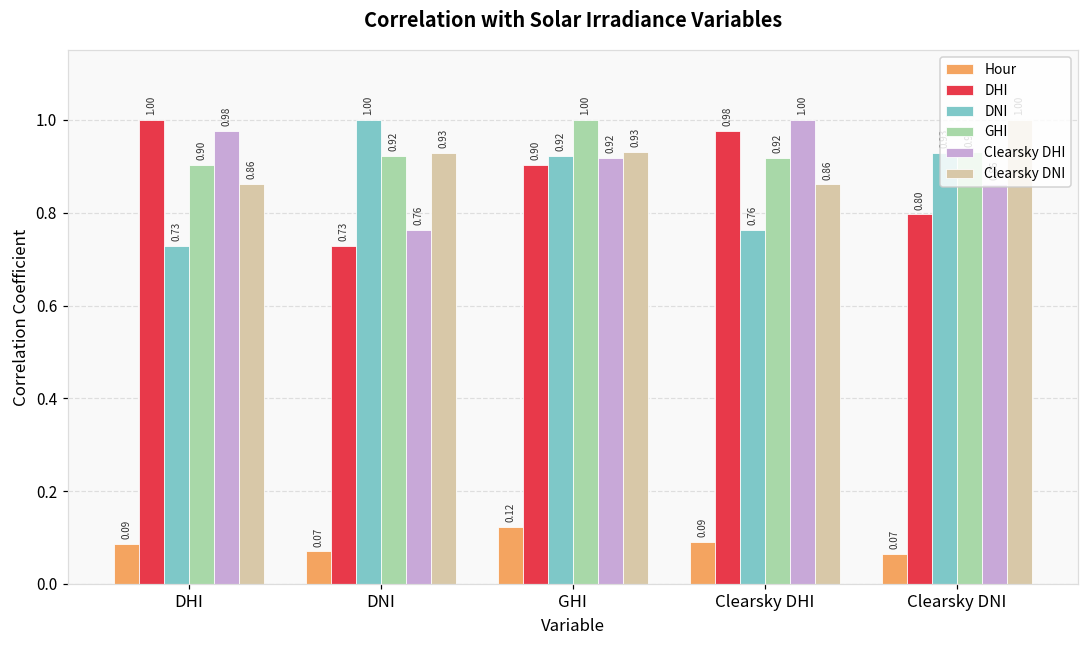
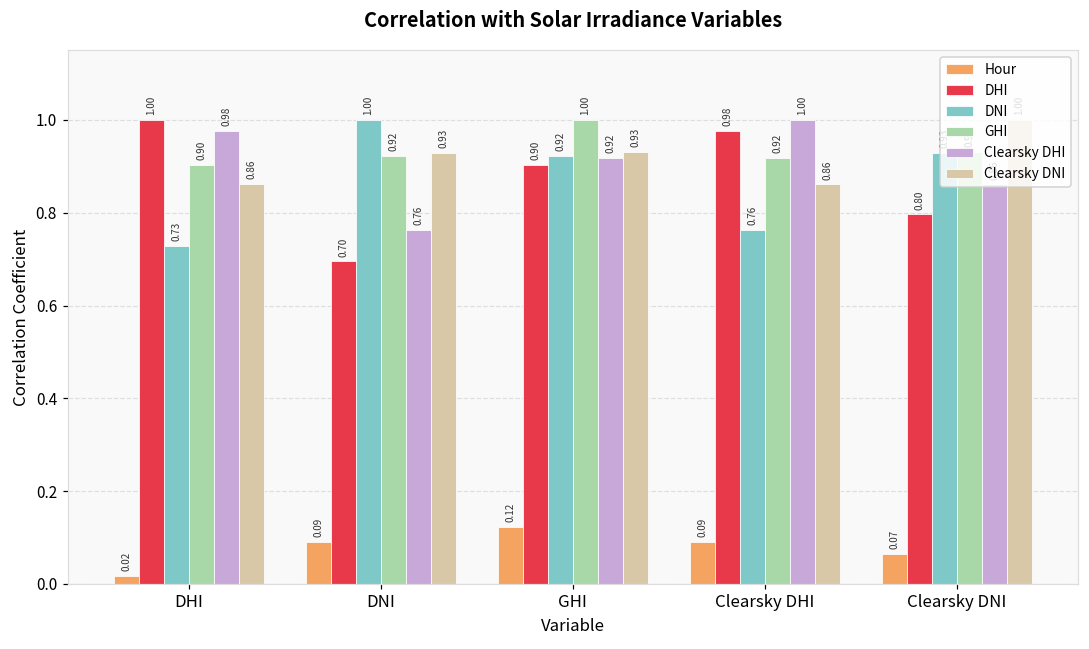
  {
    "Hour": {
-     "DHI": 0.09,
-     "DNI": 0.07,
+     "DHI": 0.02,
+     "DNI": 0.09,
      "GHI": 0.12,
      "Clearsky DHI": 0.09,
      "Clearsky DNI": 0.07
    },
    "DHI": {
      "DHI": 1.00,
-     "DNI": 0.73,
+     "DNI": 0.70,
      "GHI": 0.90,
      "Clearsky DHI": 0.98,
      "Clearsky DNI": 0.80
    }
  }
